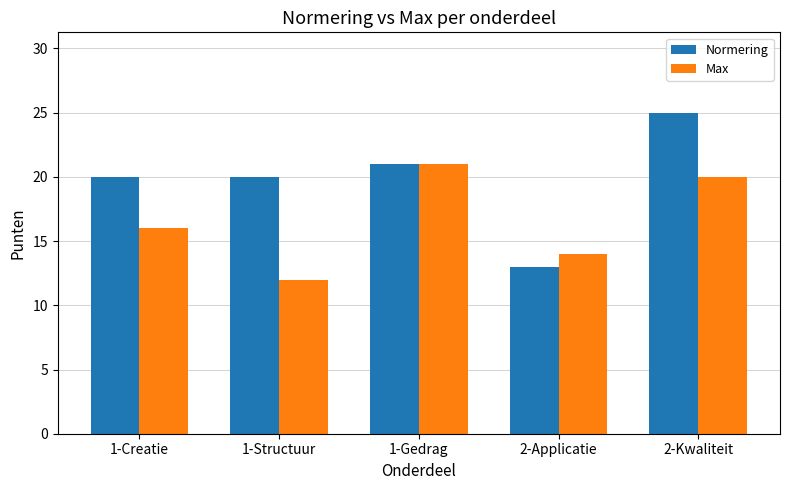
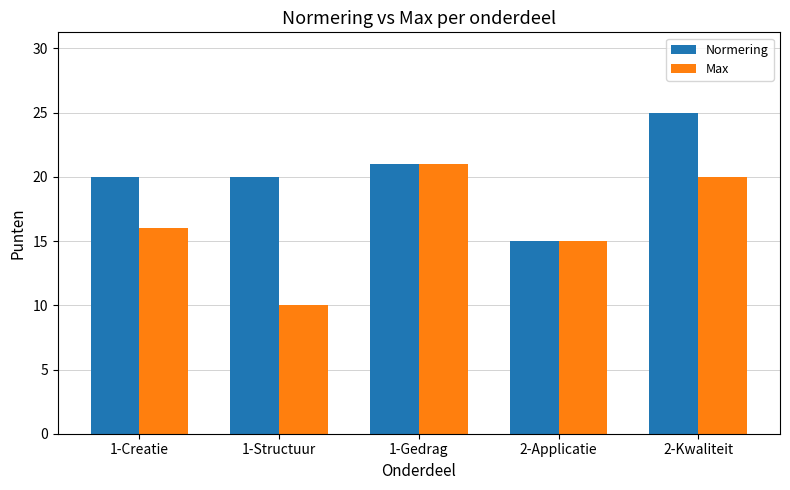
  {
    "Normering": {
      "1-Creatie": 20,
      "1-Structuur": 20,
      "1-Gedrag": 21,
-     "2-Applicatie": 13,
+     "2-Applicatie": 15,
      "2-Kwaliteit": 25
    },
    "Max": {
      "1-Creatie": 16,
-     "1-Structuur": 12,
+     "1-Structuur": 10,
      "1-Gedrag": 21,
-     "2-Applicatie": 14,
+     "2-Applicatie": 15,
      "2-Kwaliteit": 20
    }
  }
